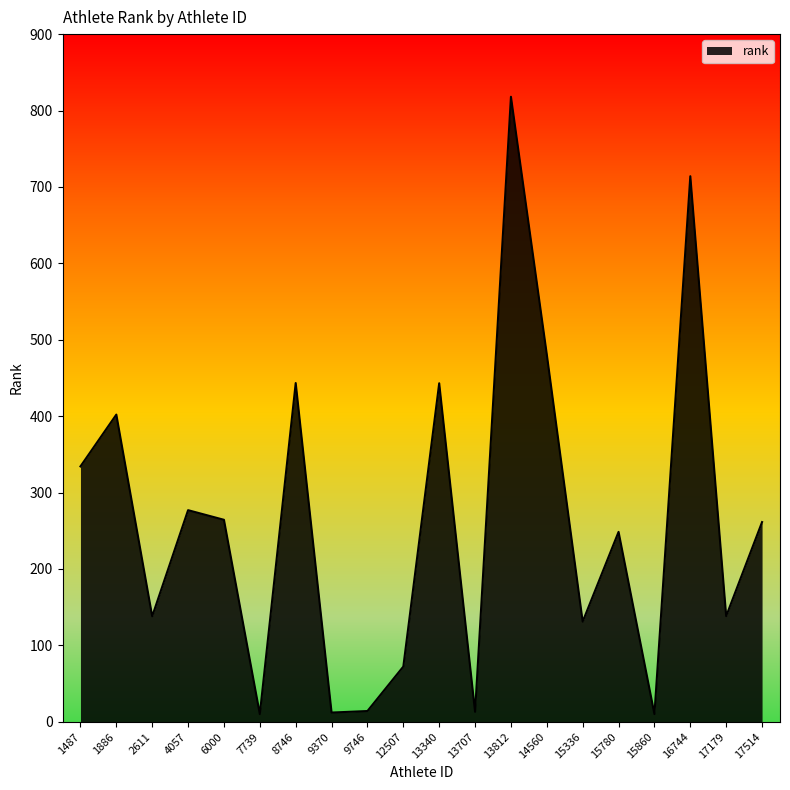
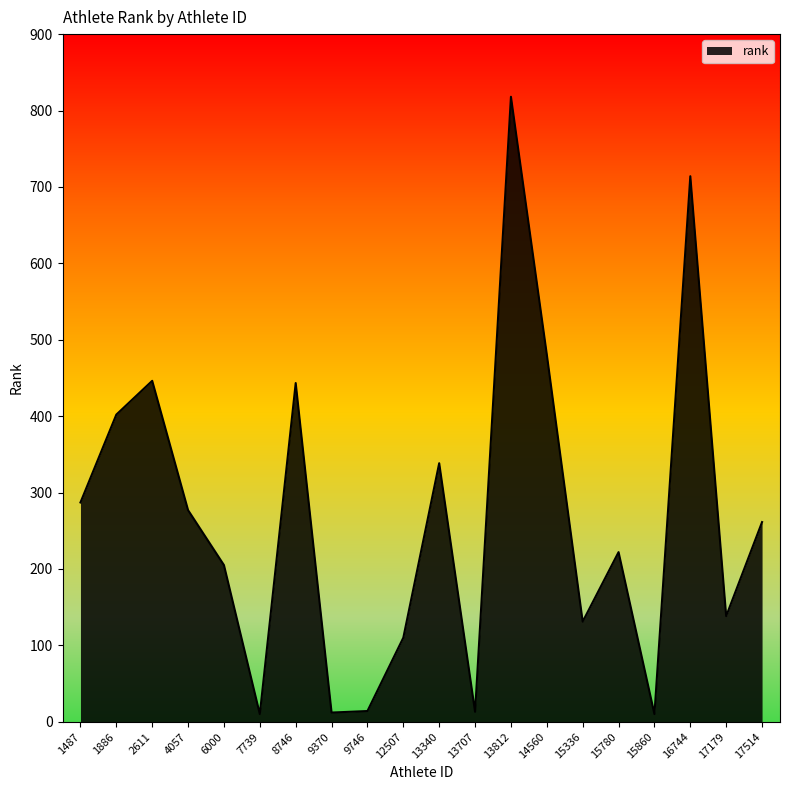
  {
-   "1487": 330,
+   "1487": 290,
    "1886": 400,
-   "2611": 140,
+   "2611": 450,
    "4057": 280,
-   "6000": 260,
+   "6000": 210,
    "7739": 10,
    "8746": 440,
    "9370": 10,
    "9746": 10,
-   "12507": 70,
-   "13340": 440,
+   "12507": 110,
+   "13340": 340,
    "13707": 10,
    "13812": 820,
    "14560": 480,
    "15336": 130,
-   "15780": 250,
+   "15780": 220,
    "15860": 10,
    "16744": 710,
    "17179": 140,
    "17514": 260
  }
